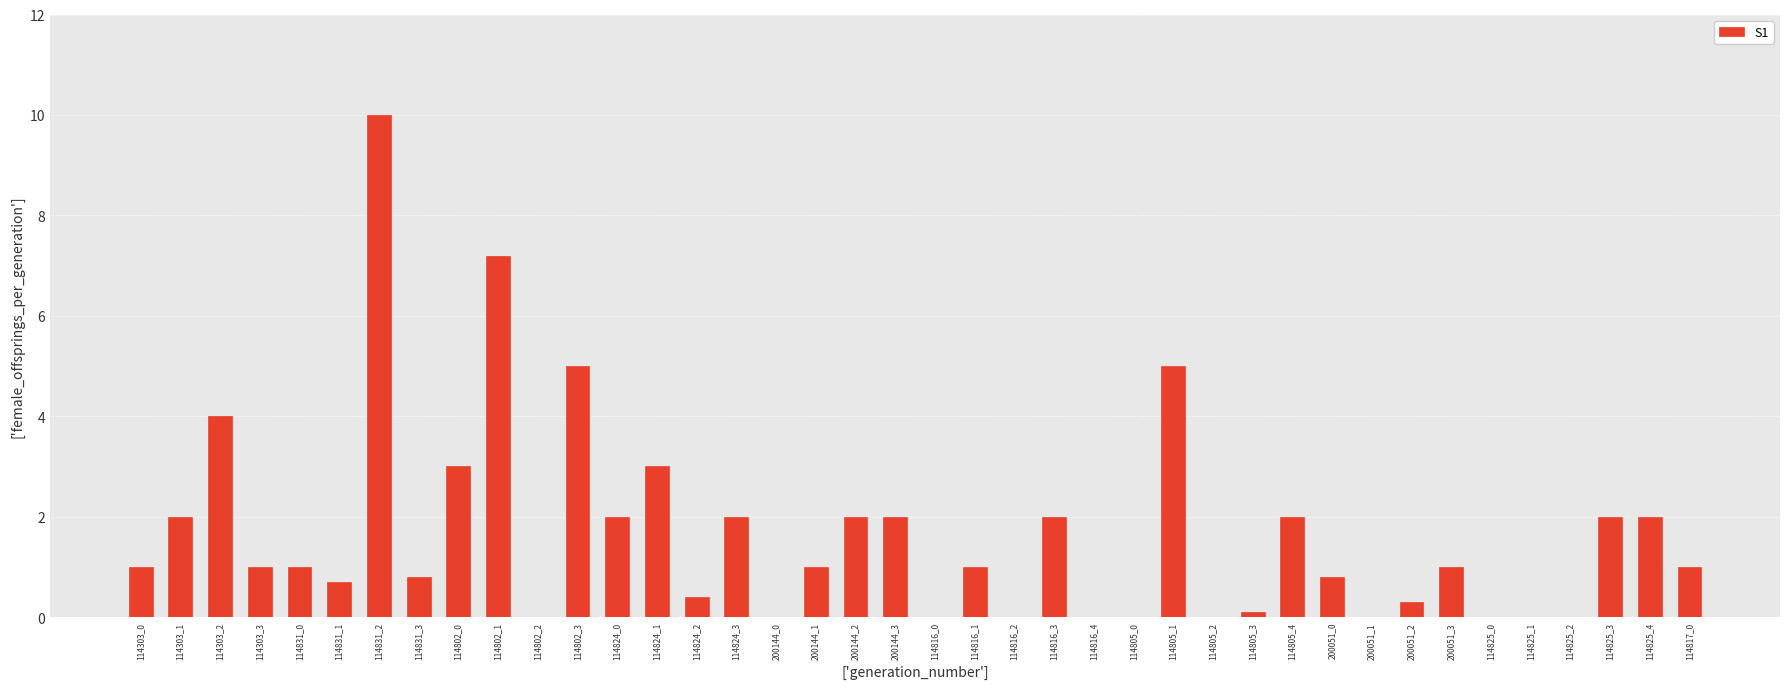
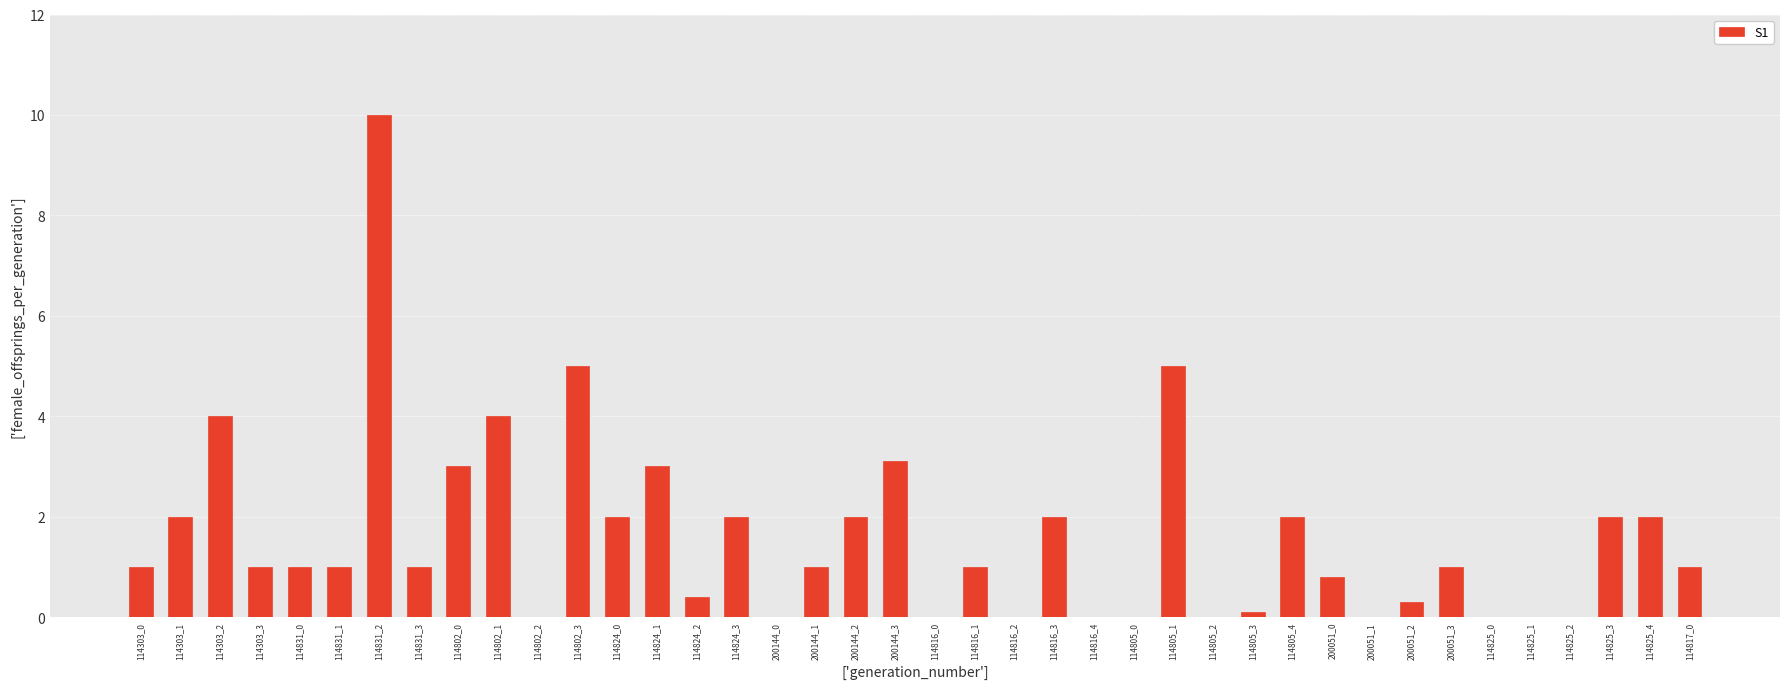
  {
    "114303_0": 1.0,
    "114303_1": 2.0,
    "114303_2": 4.0,
    "114303_3": 1.0,
    "114831_0": 1.0,
-   "114831_1": 0.7,
+   "114831_1": 1.0,
    "114831_2": 10.0,
-   "114831_3": 0.8,
+   "114831_3": 1.0,
    "114802_0": 3.0,
-   "114802_1": 7.2,
+   "114802_1": 4.0,
    "114802_2": 0.0,
    "114802_3": 5.0,
    "114824_0": 2.0,
    "114824_1": 3.0,
    "114824_2": 0.4,
    "114824_3": 2.0,
    "200144_0": 0.0,
    "200144_1": 1.0,
    "200144_2": 2.0,
-   "200144_3": 2.0,
+   "200144_3": 3.1,
    "114816_0": 0.0,
    "114816_1": 1.0,
    "114816_2": 0.0,
    "114816_3": 2.0,
    "114816_4": 0.0,
    "114805_0": 0.0,
    "114805_1": 5.0,
    "114805_2": 0.0,
    "114805_3": 0.1,
    "114805_4": 2.0,
    "200051_0": 0.8,
    "200051_1": 0.0,
    "200051_2": 0.3,
    "200051_3": 1.0,
    "114825_0": 0.0,
    "114825_1": 0.0,
    "114825_2": 0.0,
    "114825_3": 2.0,
    "114825_4": 2.0,
    "114817_0": 1.0
  }
